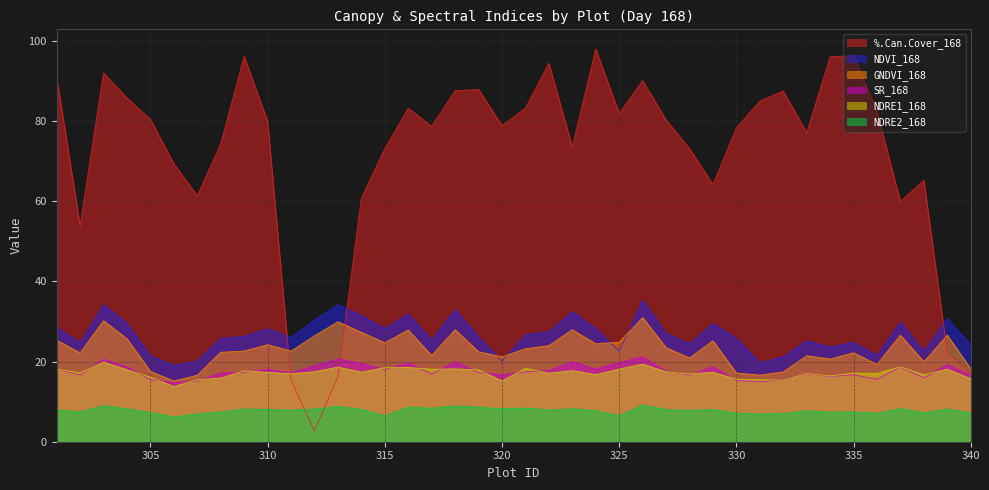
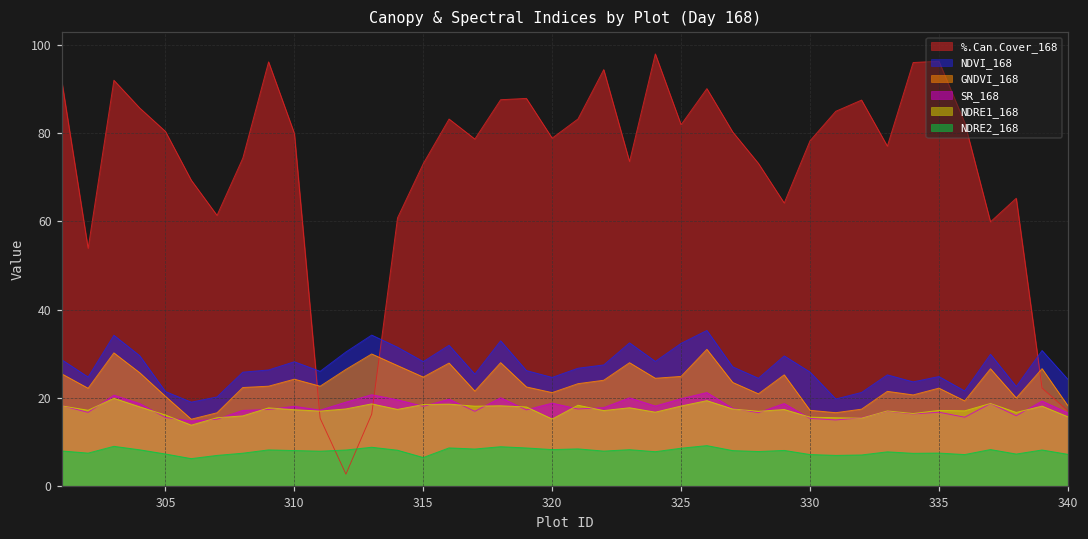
  {
    "%.Can.Cover_168": {
      "305": 80,
      "310": 80,
      "315": 73,
      "320": 79,
      "325": 82,
      "330": 78
    },
    "NDVI_168": {
      "305": 21,
      "310": 28,
      "315": 28,
-     "320": 20,
-     "325": 23,
+     "320": 25,
+     "325": 32,
      "330": 26,
      "335": 25,
      "340": 24
    },
    "GNDVI_168": {
-     "305": 18,
+     "305": 20,
      "310": 24,
      "315": 25,
      "320": 21,
      "325": 25,
      "330": 17,
      "335": 22,
      "340": 18
    },
    "SR_168": {
      "310": 18,
-     "320": 17,
+     "320": 19,
      "325": 20
    },
    "NDRE1_168": {
      "310": 17,
      "320": 15,
      "325": 18,
      "340": 16
    },
    "NDRE2_168": {
      "305": 7,
      "310": 8,
      "315": 6,
      "320": 8,
-     "325": 6,
+     "325": 9,
      "330": 7,
      "335": 7,
      "340": 7
    }
  }
